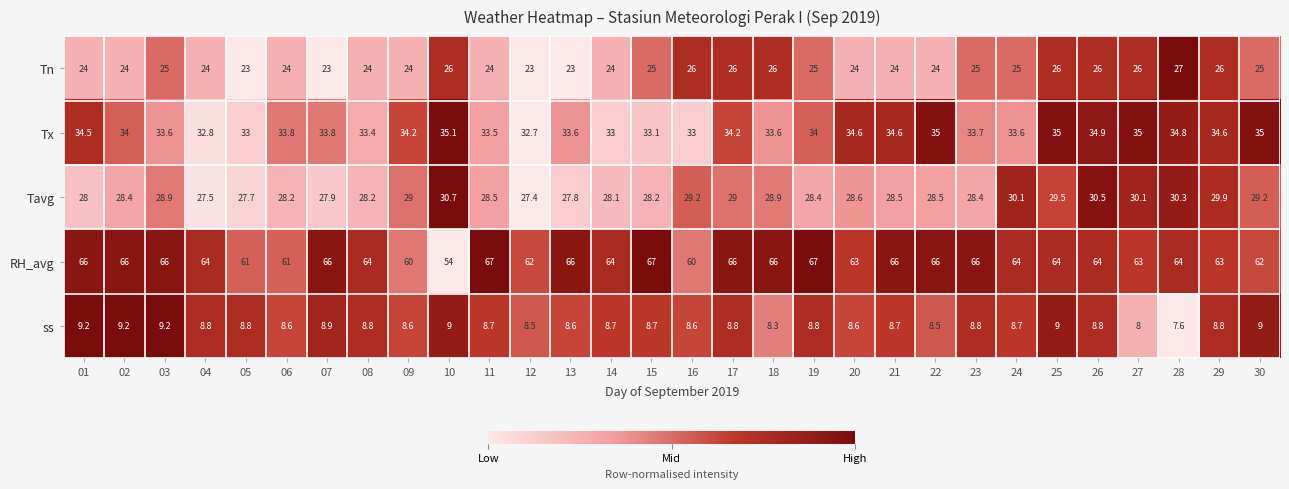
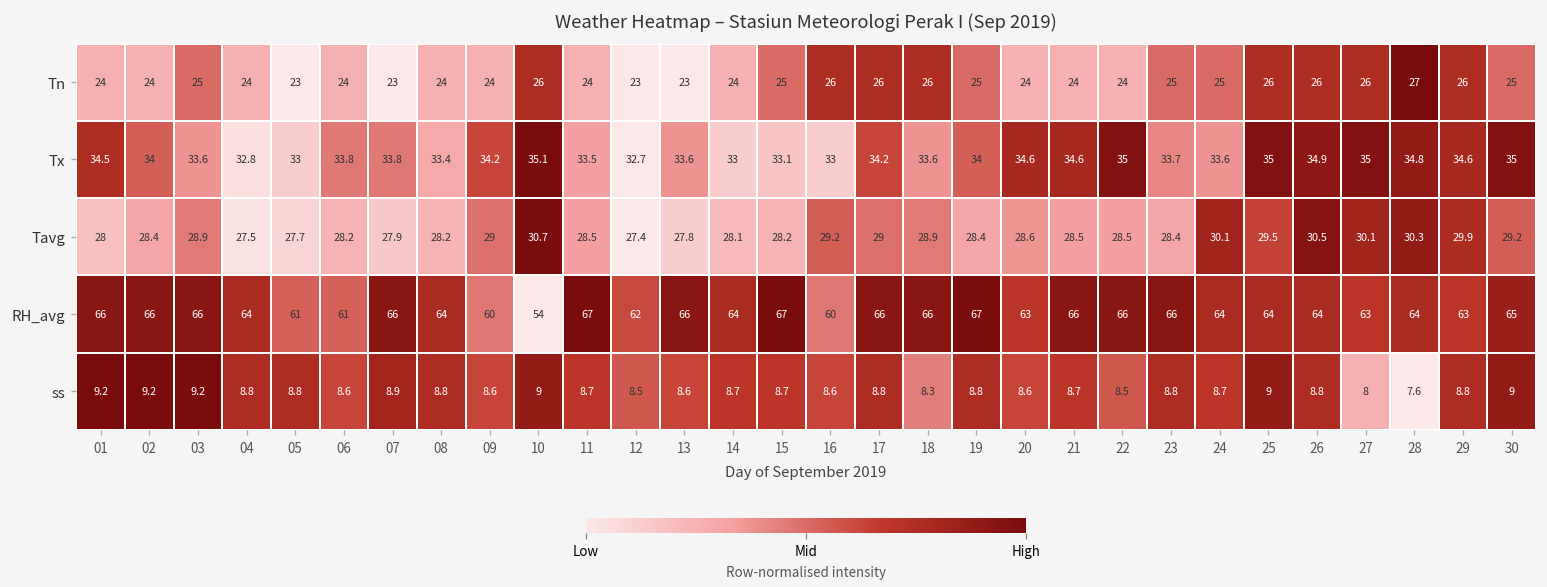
  {
    "Tn": {
      "01": 24,
      "02": 24,
      "03": 25,
      "04": 24,
      "05": 23,
      "06": 24,
      "07": 23,
      "08": 24,
      "09": 24,
      "10": 26,
      "11": 24,
      "12": 23,
      "13": 23,
      "14": 24,
      "15": 25,
      "16": 26,
      "17": 26,
      "18": 26,
      "19": 25,
      "20": 24,
      "21": 24,
      "22": 24,
      "23": 25,
      "24": 25,
      "25": 26,
      "26": 26,
      "27": 26,
      "28": 27,
      "29": 26,
      "30": 25
    },
    "Tx": {
      "01": 34.5,
      "02": 34,
      "03": 33.6,
      "04": 32.8,
      "05": 33,
      "06": 33.8,
      "07": 33.8,
      "08": 33.4,
      "09": 34.2,
      "10": 35.1,
      "11": 33.5,
      "12": 32.7,
      "13": 33.6,
      "14": 33,
      "15": 33.1,
      "16": 33,
      "17": 34.2,
      "18": 33.6,
      "19": 34,
      "20": 34.6,
      "21": 34.6,
      "22": 35,
      "23": 33.7,
      "24": 33.6,
      "25": 35,
      "26": 34.9,
      "27": 35,
      "28": 34.8,
      "29": 34.6,
      "30": 35
    },
    "Tavg": {
      "01": 28,
      "02": 28.4,
      "03": 28.9,
      "04": 27.5,
      "05": 27.7,
      "06": 28.2,
      "07": 27.9,
      "08": 28.2,
      "09": 29,
      "10": 30.7,
      "11": 28.5,
      "12": 27.4,
      "13": 27.8,
      "14": 28.1,
      "15": 28.2,
      "16": 29.2,
      "17": 29,
      "18": 28.9,
      "19": 28.4,
      "20": 28.6,
      "21": 28.5,
      "22": 28.5,
      "23": 28.4,
      "24": 30.1,
      "25": 29.5,
      "26": 30.5,
      "27": 30.1,
      "28": 30.3,
      "29": 29.9,
      "30": 29.2
    },
    "RH_avg": {
      "01": 66,
      "02": 66,
      "03": 66,
      "04": 64,
      "05": 61,
      "06": 61,
      "07": 66,
      "08": 64,
      "09": 60,
      "10": 54,
      "11": 67,
      "12": 62,
      "13": 66,
      "14": 64,
      "15": 67,
      "16": 60,
      "17": 66,
      "18": 66,
      "19": 67,
      "20": 63,
      "21": 66,
      "22": 66,
      "23": 66,
      "24": 64,
      "25": 64,
      "26": 64,
      "27": 63,
      "28": 64,
      "29": 63,
-     "30": 62
+     "30": 65
    },
    "ss": {
      "01": 9.2,
      "02": 9.2,
      "03": 9.2,
      "04": 8.8,
      "05": 8.8,
      "06": 8.6,
      "07": 8.9,
      "08": 8.8,
      "09": 8.6,
      "10": 9,
      "11": 8.7,
      "12": 8.5,
      "13": 8.6,
      "14": 8.7,
      "15": 8.7,
      "16": 8.6,
      "17": 8.8,
      "18": 8.3,
      "19": 8.8,
      "20": 8.6,
      "21": 8.7,
      "22": 8.5,
      "23": 8.8,
      "24": 8.7,
      "25": 9,
      "26": 8.8,
      "27": 8,
      "28": 7.6,
      "29": 8.8,
      "30": 9
    }
  }
